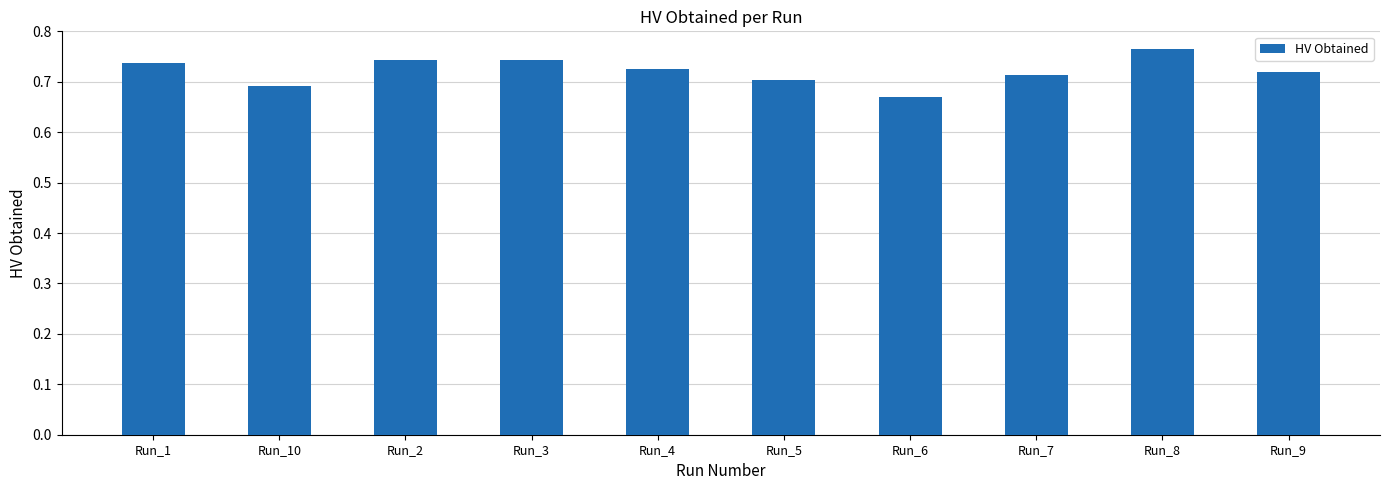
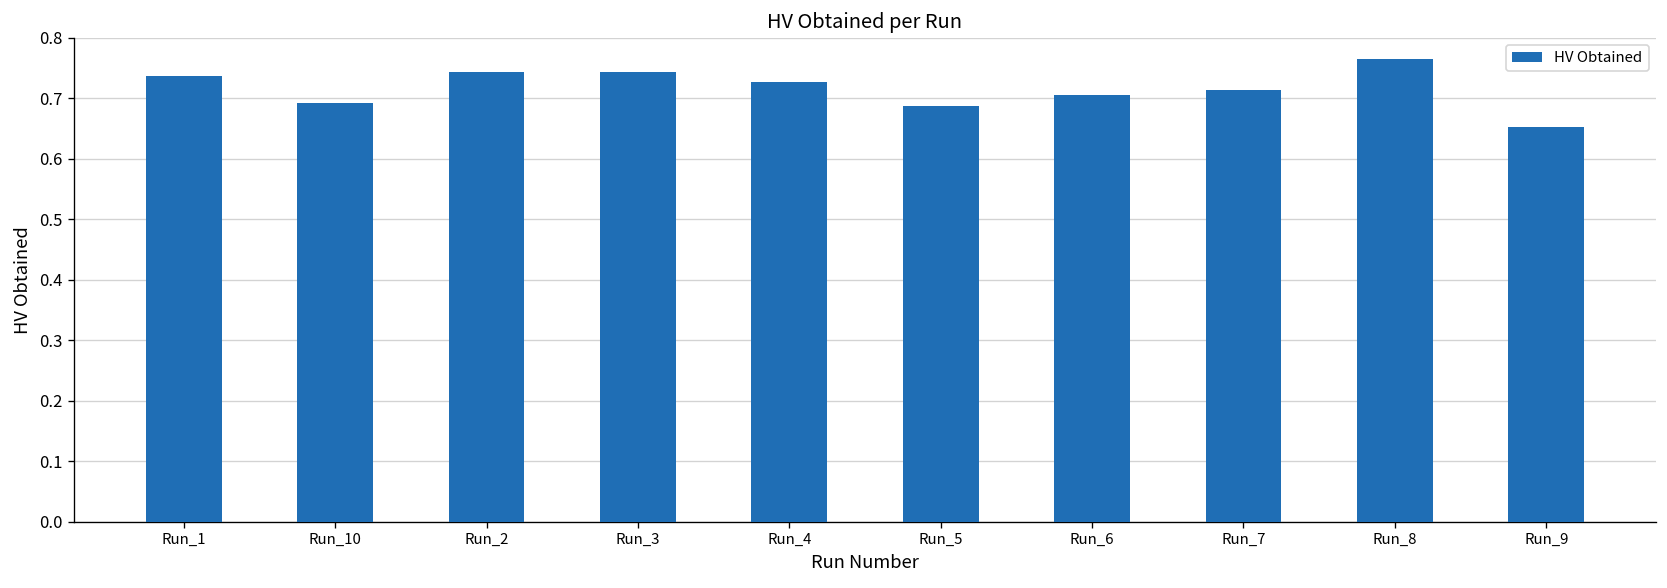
  {
    "Run_1": 0.74,
    "Run_10": 0.69,
    "Run_2": 0.74,
    "Run_3": 0.74,
    "Run_4": 0.73,
-   "Run_5": 0.70,
-   "Run_6": 0.67,
+   "Run_5": 0.69,
+   "Run_6": 0.71,
    "Run_7": 0.71,
    "Run_8": 0.76,
-   "Run_9": 0.72
+   "Run_9": 0.65
  }
